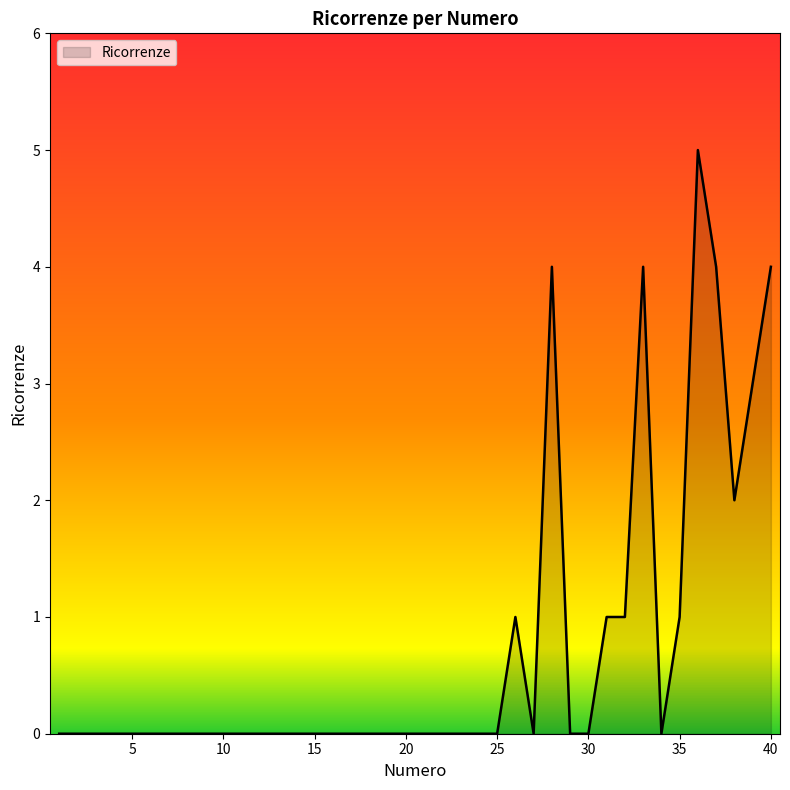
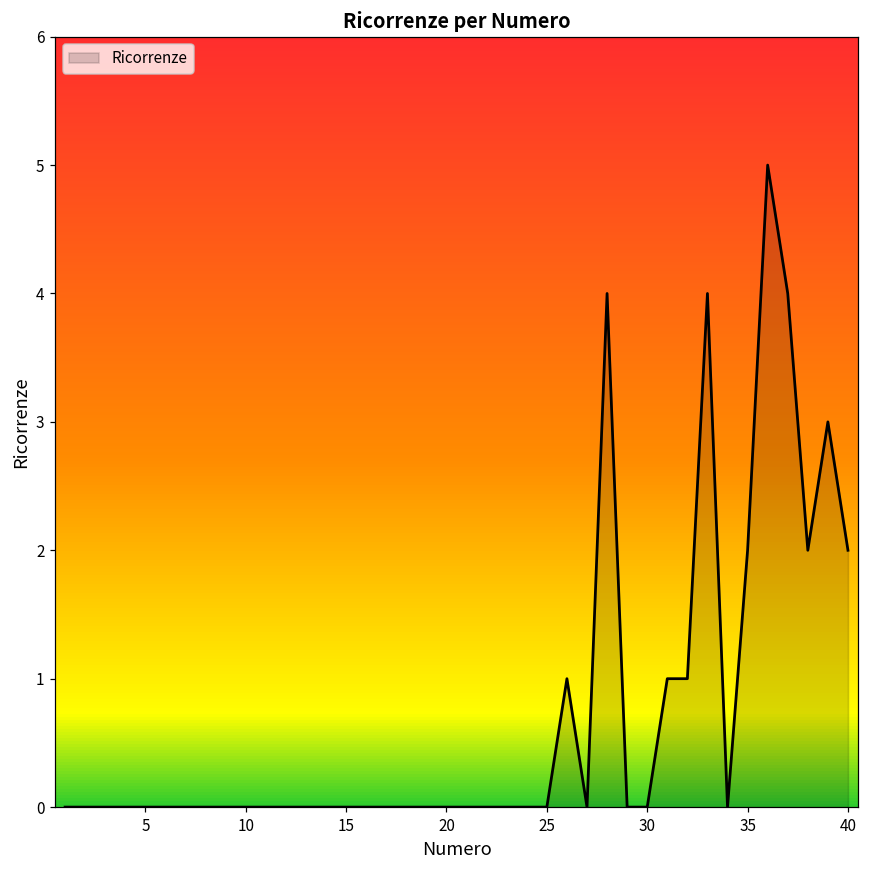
  {
    "5": 0,
    "10": 0,
    "15": 0,
    "20": 0,
    "25": 0,
    "30": 0,
-   "35": 1,
-   "40": 4
+   "35": 2,
+   "40": 2
  }
